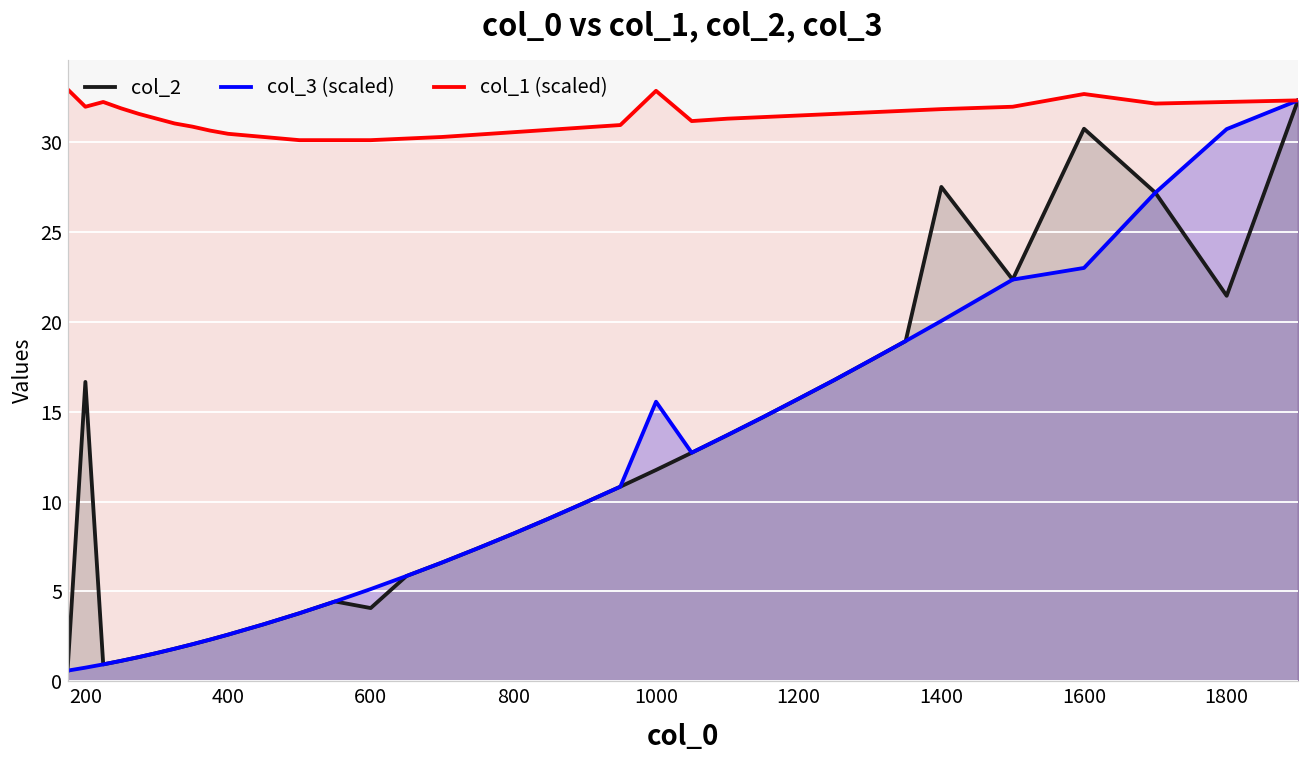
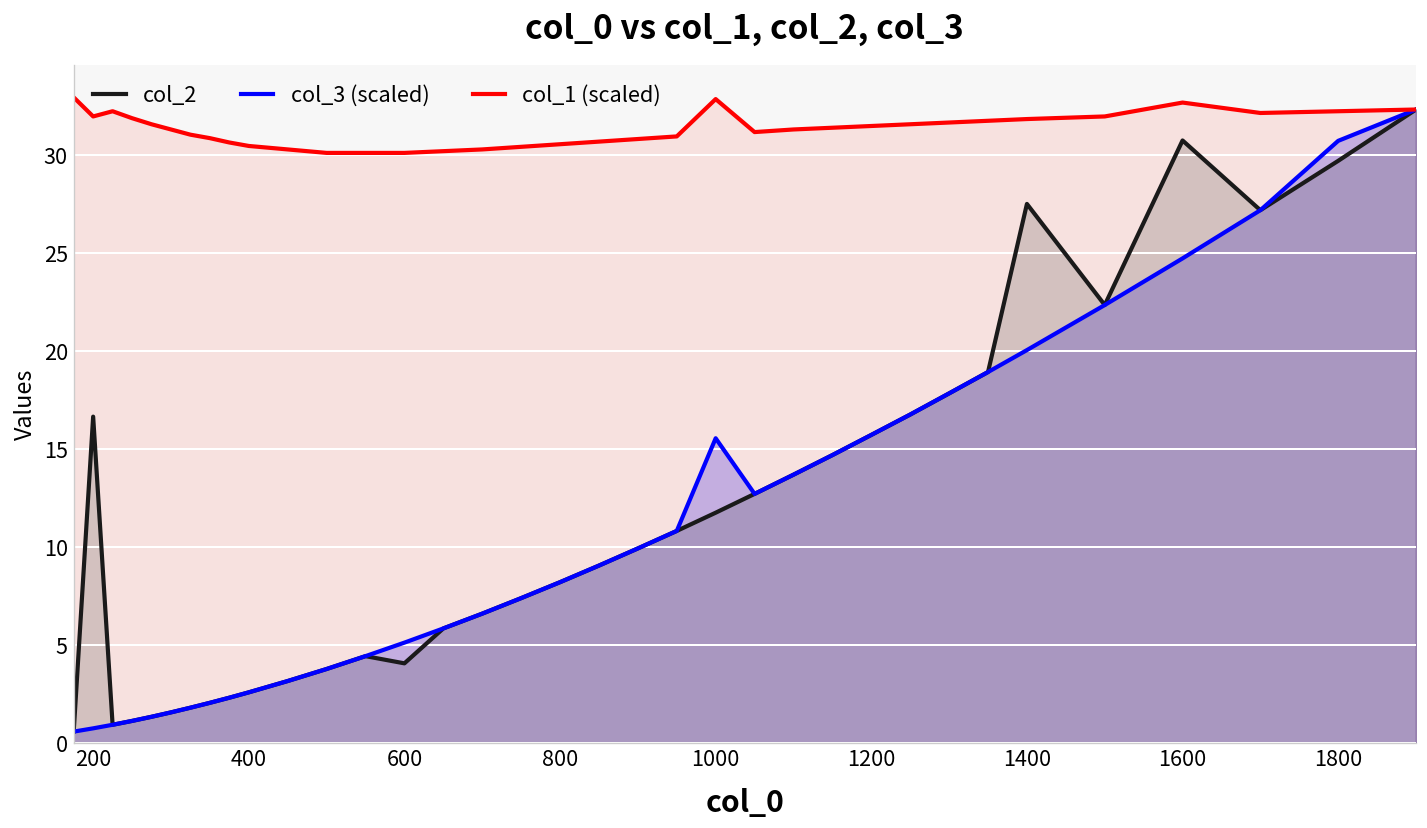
  {
    "col_2": {
      "200": 16.7,
      "600": 4.1,
      "1000": 11.8,
      "1400": 27.5,
      "1600": 30.8,
-     "1800": 21.5
+     "1800": 29.7
    },
    "col_3 (scaled)": {
      "200": 0.8,
      "600": 5.1,
      "1000": 15.6,
      "1400": 20.1,
-     "1600": 23.0,
+     "1600": 24.7,
      "1800": 30.7
    },
    "col_1 (scaled)": {
      "200": 32.0,
      "400": 30.5,
      "600": 30.1,
      "800": 30.6,
      "1000": 32.9,
      "1200": 31.5,
      "1400": 31.9,
      "1600": 32.7,
      "1800": 32.3
    }
  }
